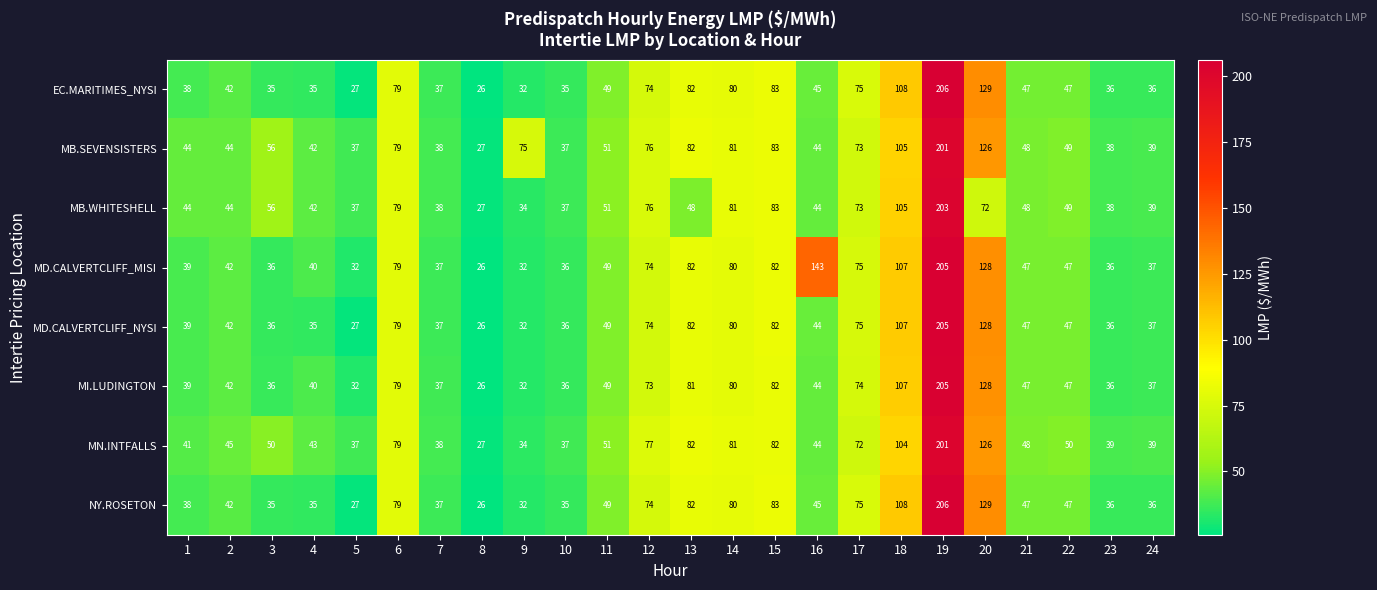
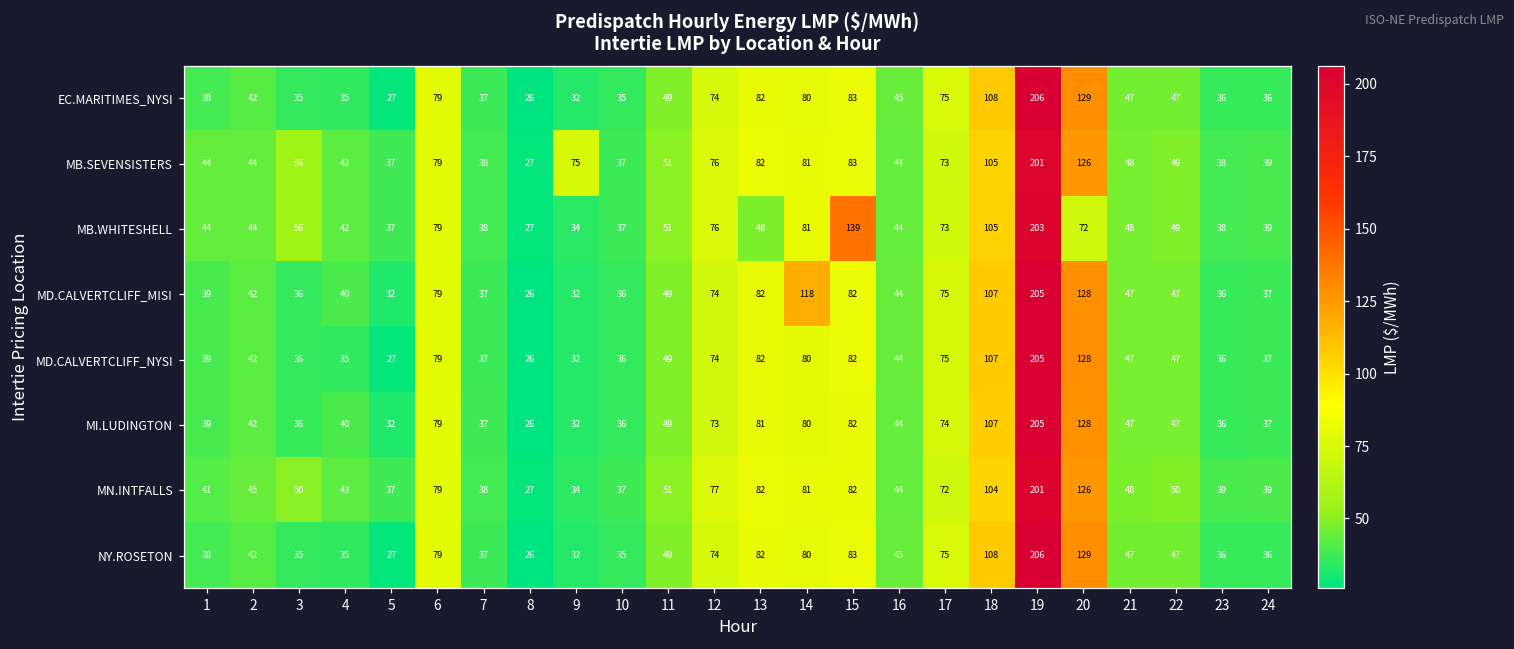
  {
    "EC.MARITIMES_NYSI": {
      "1": 38,
      "2": 42,
      "3": 35,
      "4": 35,
      "5": 27,
      "6": 79,
      "7": 37,
      "8": 26,
      "9": 32,
      "10": 35,
      "11": 49,
      "12": 74,
      "13": 82,
      "14": 80,
      "15": 83,
      "16": 45,
      "17": 75,
      "18": 108,
      "19": 206,
      "20": 129,
      "21": 47,
      "22": 47,
      "23": 36,
      "24": 36
    },
    "MB.SEVENSISTERS": {
      "1": 44,
      "2": 44,
      "3": 56,
      "4": 42,
      "5": 37,
      "6": 79,
      "7": 38,
      "8": 27,
      "9": 75,
      "10": 37,
      "11": 51,
      "12": 76,
      "13": 82,
      "14": 81,
      "15": 83,
      "16": 44,
      "17": 73,
      "18": 105,
      "19": 201,
      "20": 126,
      "21": 48,
      "22": 49,
      "23": 38,
      "24": 39
    },
    "MB.WHITESHELL": {
      "1": 44,
      "2": 44,
      "3": 56,
      "4": 42,
      "5": 37,
      "6": 79,
      "7": 38,
      "8": 27,
      "9": 34,
      "10": 37,
      "11": 51,
      "12": 76,
      "13": 48,
      "14": 81,
-     "15": 83,
+     "15": 139,
      "16": 44,
      "17": 73,
      "18": 105,
      "19": 203,
      "20": 72,
      "21": 48,
      "22": 49,
      "23": 38,
      "24": 39
    },
    "MD.CALVERTCLIFF_MISI": {
      "1": 39,
      "2": 42,
      "3": 36,
      "4": 40,
      "5": 32,
      "6": 79,
      "7": 37,
      "8": 26,
      "9": 32,
      "10": 36,
      "11": 49,
      "12": 74,
      "13": 82,
-     "14": 80,
+     "14": 118,
      "15": 82,
-     "16": 143,
+     "16": 44,
      "17": 75,
      "18": 107,
      "19": 205,
      "20": 128,
      "21": 47,
      "22": 47,
      "23": 36,
      "24": 37
    },
    "MD.CALVERTCLIFF_NYSI": {
      "1": 39,
      "2": 42,
      "3": 36,
      "4": 35,
      "5": 27,
      "6": 79,
      "7": 37,
      "8": 26,
      "9": 32,
      "10": 36,
      "11": 49,
      "12": 74,
      "13": 82,
      "14": 80,
      "15": 82,
      "16": 44,
      "17": 75,
      "18": 107,
      "19": 205,
      "20": 128,
      "21": 47,
      "22": 47,
      "23": 36,
      "24": 37
    },
    "MI.LUDINGTON": {
      "1": 39,
      "2": 42,
      "3": 36,
      "4": 40,
      "5": 32,
      "6": 79,
      "7": 37,
      "8": 26,
      "9": 32,
      "10": 36,
      "11": 49,
      "12": 73,
      "13": 81,
      "14": 80,
      "15": 82,
      "16": 44,
      "17": 74,
      "18": 107,
      "19": 205,
      "20": 128,
      "21": 47,
      "22": 47,
      "23": 36,
      "24": 37
    },
    "MN.INTFALLS": {
      "1": 41,
      "2": 45,
      "3": 50,
      "4": 43,
      "5": 37,
      "6": 79,
      "7": 38,
      "8": 27,
      "9": 34,
      "10": 37,
      "11": 51,
      "12": 77,
      "13": 82,
      "14": 81,
      "15": 82,
      "16": 44,
      "17": 72,
      "18": 104,
      "19": 201,
      "20": 126,
      "21": 48,
      "22": 50,
      "23": 39,
      "24": 39
    },
    "NY.ROSETON": {
      "1": 38,
      "2": 42,
      "3": 35,
      "4": 35,
      "5": 27,
      "6": 79,
      "7": 37,
      "8": 26,
      "9": 32,
      "10": 35,
      "11": 49,
      "12": 74,
      "13": 82,
      "14": 80,
      "15": 83,
      "16": 45,
      "17": 75,
      "18": 108,
      "19": 206,
      "20": 129,
      "21": 47,
      "22": 47,
      "23": 36,
      "24": 36
    }
  }
